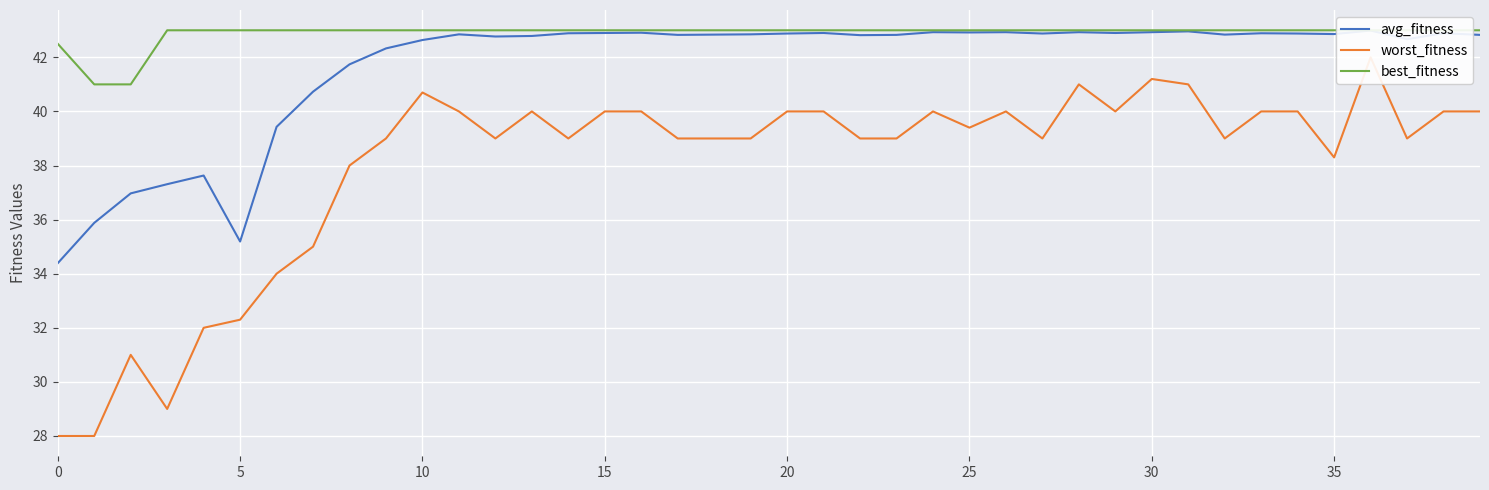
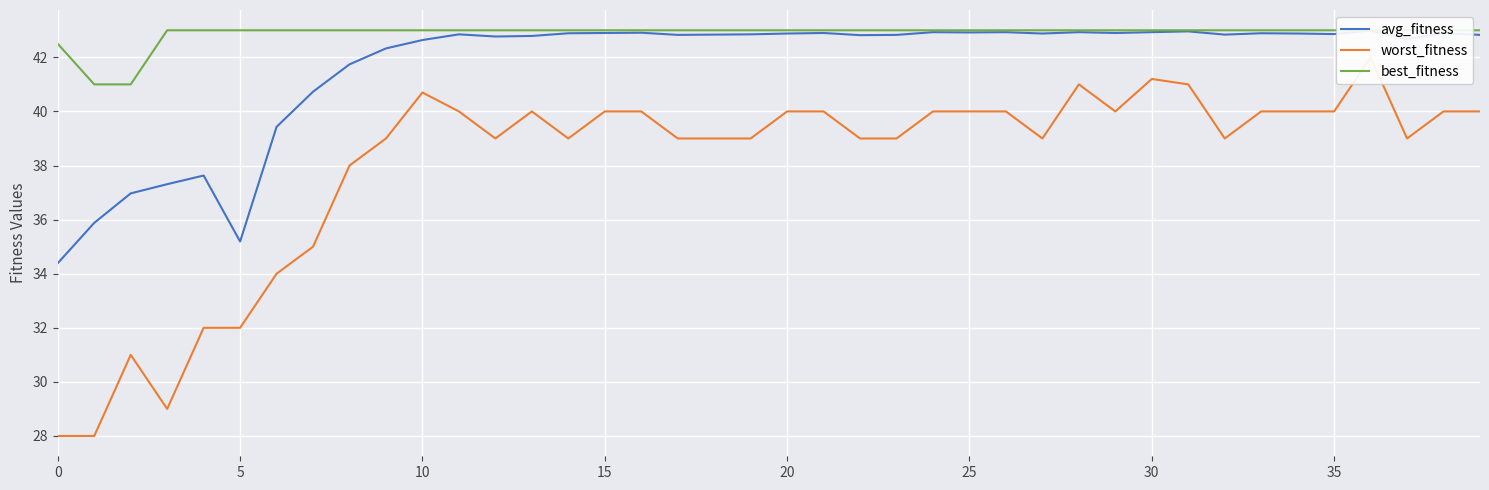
  {
    "avg_fitness": {
      "0": 34.4,
      "5": 35.2,
      "10": 42.6,
      "15": 42.9,
      "20": 42.9,
      "35": 42.9
    },
    "worst_fitness": {
      "0": 28.0,
-     "5": 32.3,
+     "5": 32.0,
      "10": 40.7,
      "15": 40.0,
      "20": 40.0,
-     "25": 39.4,
+     "25": 40.0,
      "30": 41.2,
-     "35": 38.3
+     "35": 40.0
    },
    "best_fitness": {
      "0": 42.5,
      "5": 43.0,
      "10": 43.0,
      "15": 43.0,
      "20": 43.0,
      "35": 43.0
    }
  }
